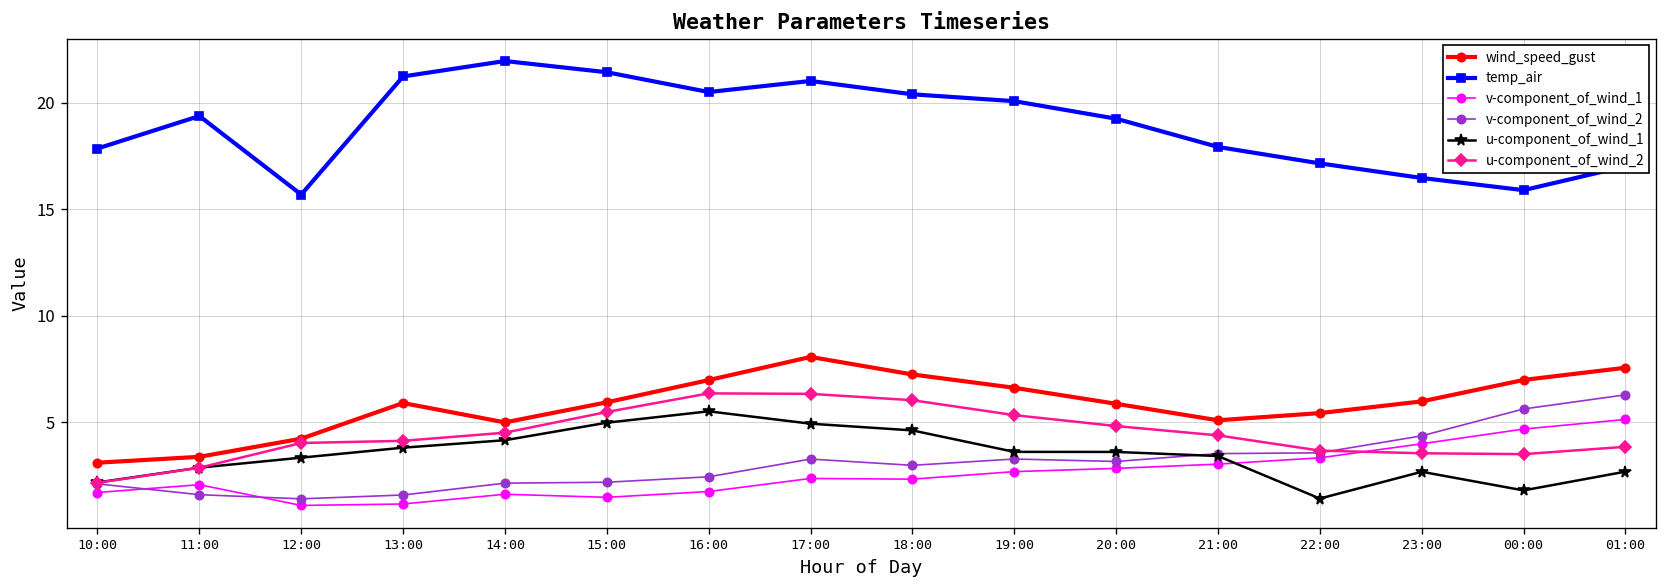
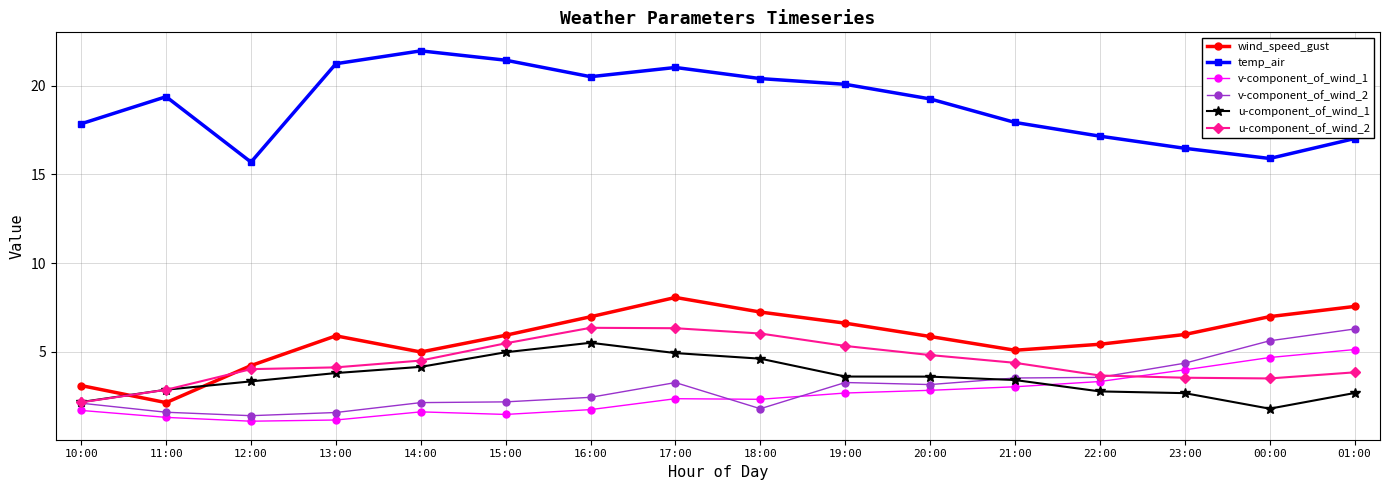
  {
    "wind_speed_gust": {
      "10:00": 3.1,
-     "11:00": 3.4,
+     "11:00": 2.1,
      "12:00": 4.2,
      "13:00": 5.9,
      "14:00": 5.0,
      "15:00": 5.9,
      "16:00": 7.0,
      "17:00": 8.1,
      "18:00": 7.2,
      "19:00": 6.6,
      "20:00": 5.9,
      "21:00": 5.1,
      "22:00": 5.4,
      "23:00": 6.0,
      "00:00": 7.0,
      "01:00": 7.6
    },
    "temp_air": {
      "10:00": 17.9,
      "11:00": 19.4,
      "12:00": 15.7,
      "13:00": 21.2,
      "14:00": 22.0,
      "15:00": 21.4,
      "16:00": 20.5,
      "17:00": 21.0,
      "18:00": 20.4,
      "19:00": 20.1,
      "20:00": 19.3,
      "21:00": 17.9,
      "22:00": 17.2,
      "23:00": 16.5,
      "00:00": 15.9,
      "01:00": 17.0
    },
    "v-component_of_wind_1": {
      "10:00": 1.7,
-     "11:00": 2.1,
+     "11:00": 1.3,
      "12:00": 1.1,
      "13:00": 1.2,
      "14:00": 1.6,
      "15:00": 1.5,
      "16:00": 1.7,
      "17:00": 2.4,
      "18:00": 2.3,
      "19:00": 2.7,
      "20:00": 2.8,
      "21:00": 3.0,
      "22:00": 3.3,
      "23:00": 4.0,
      "00:00": 4.7,
      "01:00": 5.1
    },
    "v-component_of_wind_2": {
      "11:00": 1.6,
      "12:00": 1.4,
      "13:00": 1.6,
      "14:00": 2.1,
      "15:00": 2.2,
      "16:00": 2.4,
      "17:00": 3.3,
-     "18:00": 3.0,
+     "18:00": 1.8,
      "19:00": 3.3,
      "20:00": 3.2,
      "23:00": 4.4,
      "00:00": 5.6,
      "01:00": 6.3
    },
    "u-component_of_wind_1": {
      "12:00": 3.3,
      "13:00": 3.8,
      "14:00": 4.2,
      "15:00": 5.0,
      "16:00": 5.5,
      "17:00": 4.9,
      "18:00": 4.6,
      "19:00": 3.6,
      "20:00": 3.6,
-     "22:00": 1.4,
+     "22:00": 2.8,
      "23:00": 2.7,
      "00:00": 1.8,
      "01:00": 2.7
    },
    "u-component_of_wind_2": {
      "12:00": 4.0,
      "13:00": 4.1,
      "14:00": 4.5,
      "15:00": 5.5,
      "16:00": 6.4,
      "17:00": 6.3,
      "18:00": 6.0,
      "19:00": 5.3,
      "20:00": 4.8,
      "21:00": 4.4,
      "23:00": 3.5,
      "00:00": 3.5,
      "01:00": 3.8
    }
  }
